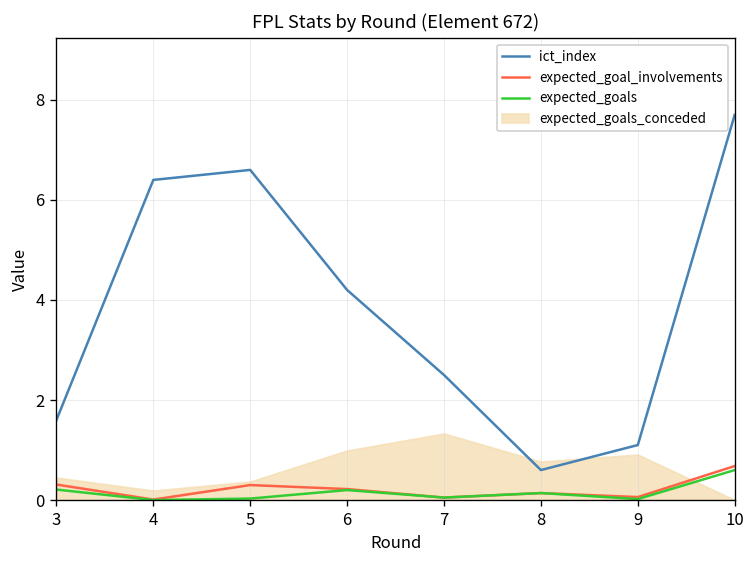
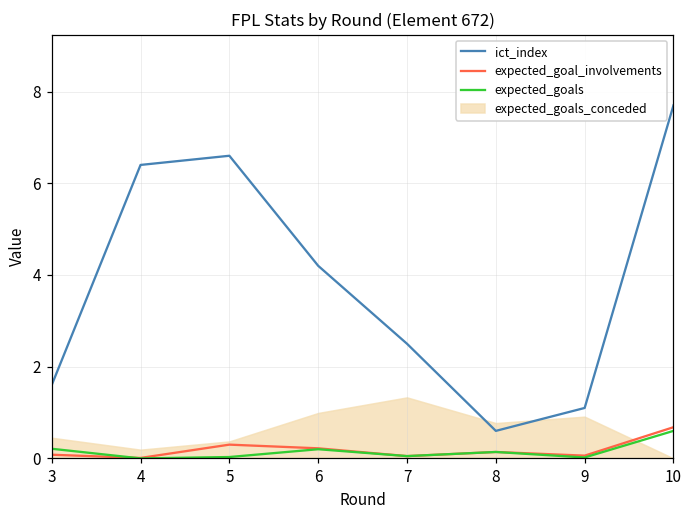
  {
    "ict_index": {
      "3": 1.6,
      "4": 6.4,
      "5": 6.6,
      "6": 4.2,
      "7": 2.5,
      "8": 0.6,
      "9": 1.1,
      "10": 7.7
    },
    "expected_goals_conceded": {
      "3": 0.5,
      "4": 0.2,
      "5": 0.4,
      "6": 1.0,
      "7": 1.3,
      "8": 0.8,
      "9": 0.9,
      "10": 0.0
    },
    "expected_goal_involvements": {
-     "3": 0.3,
+     "3": 0.1,
      "5": 0.3,
      "10": 0.7
    },
    "expected_goals": {
      "3": 0.2,
      "5": 0.0,
      "10": 0.6
    }
  }
